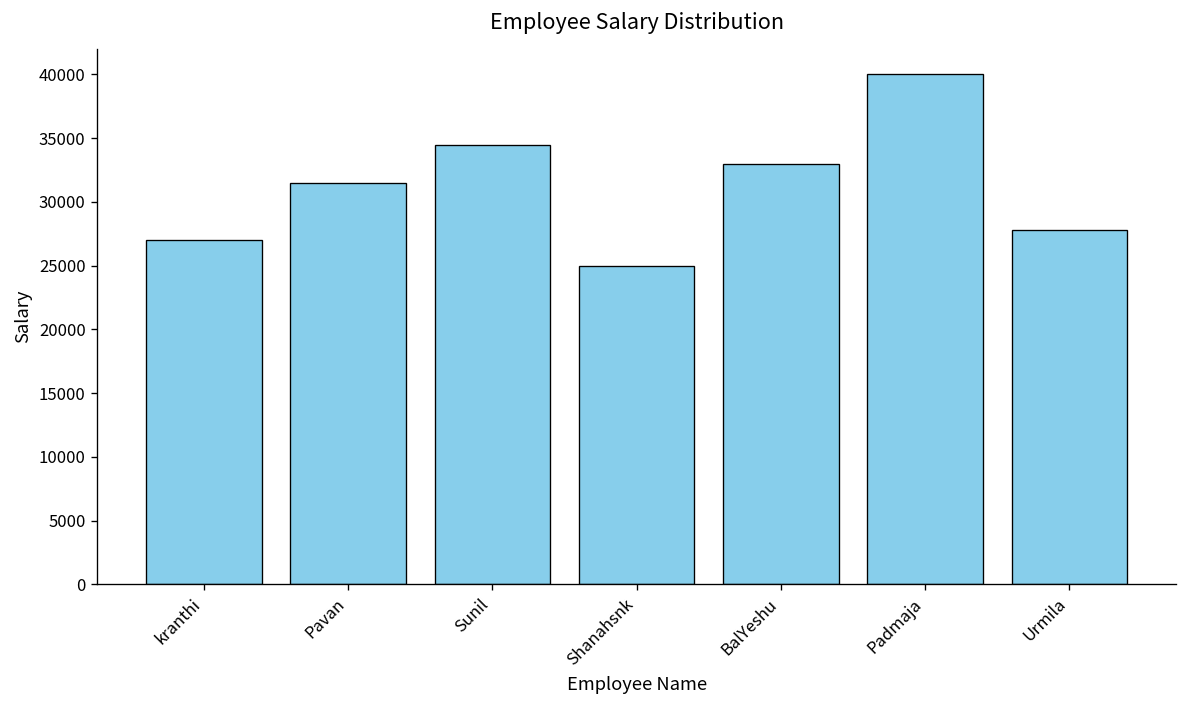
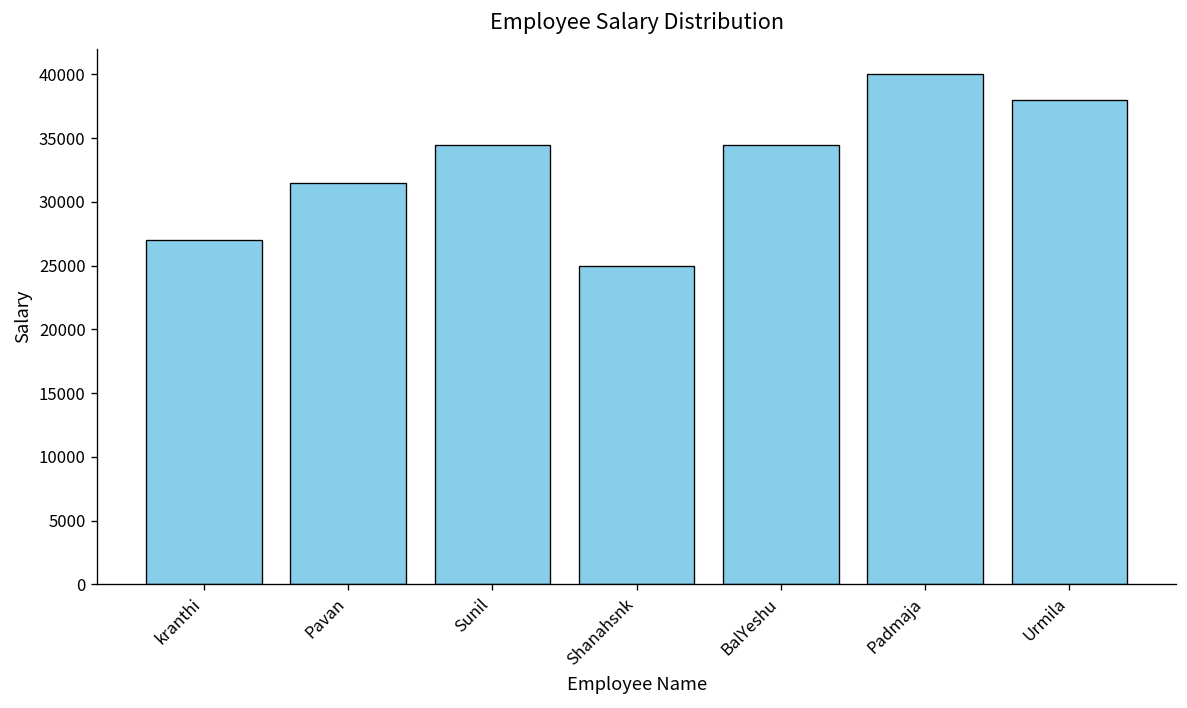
  {
    "kranthi": 27000,
    "Pavan": 31500,
    "Sunil": 34400,
    "Shanahsnk": 25000,
-   "BalYeshu": 33000,
+   "BalYeshu": 34500,
    "Padmaja": 40000,
-   "Urmila": 27800
+   "Urmila": 38000
  }
